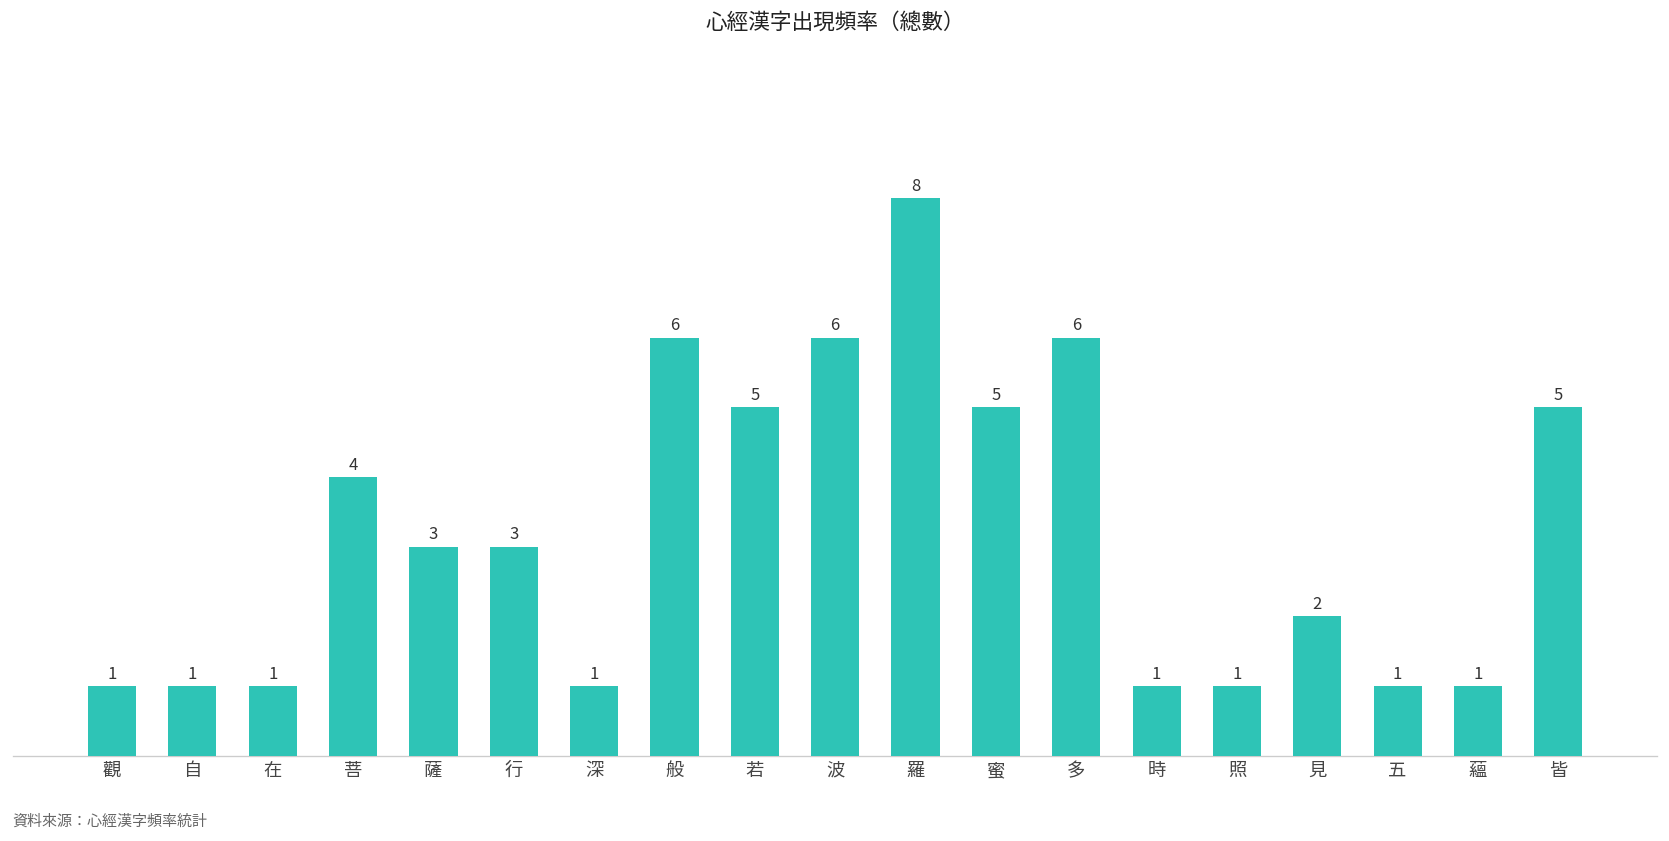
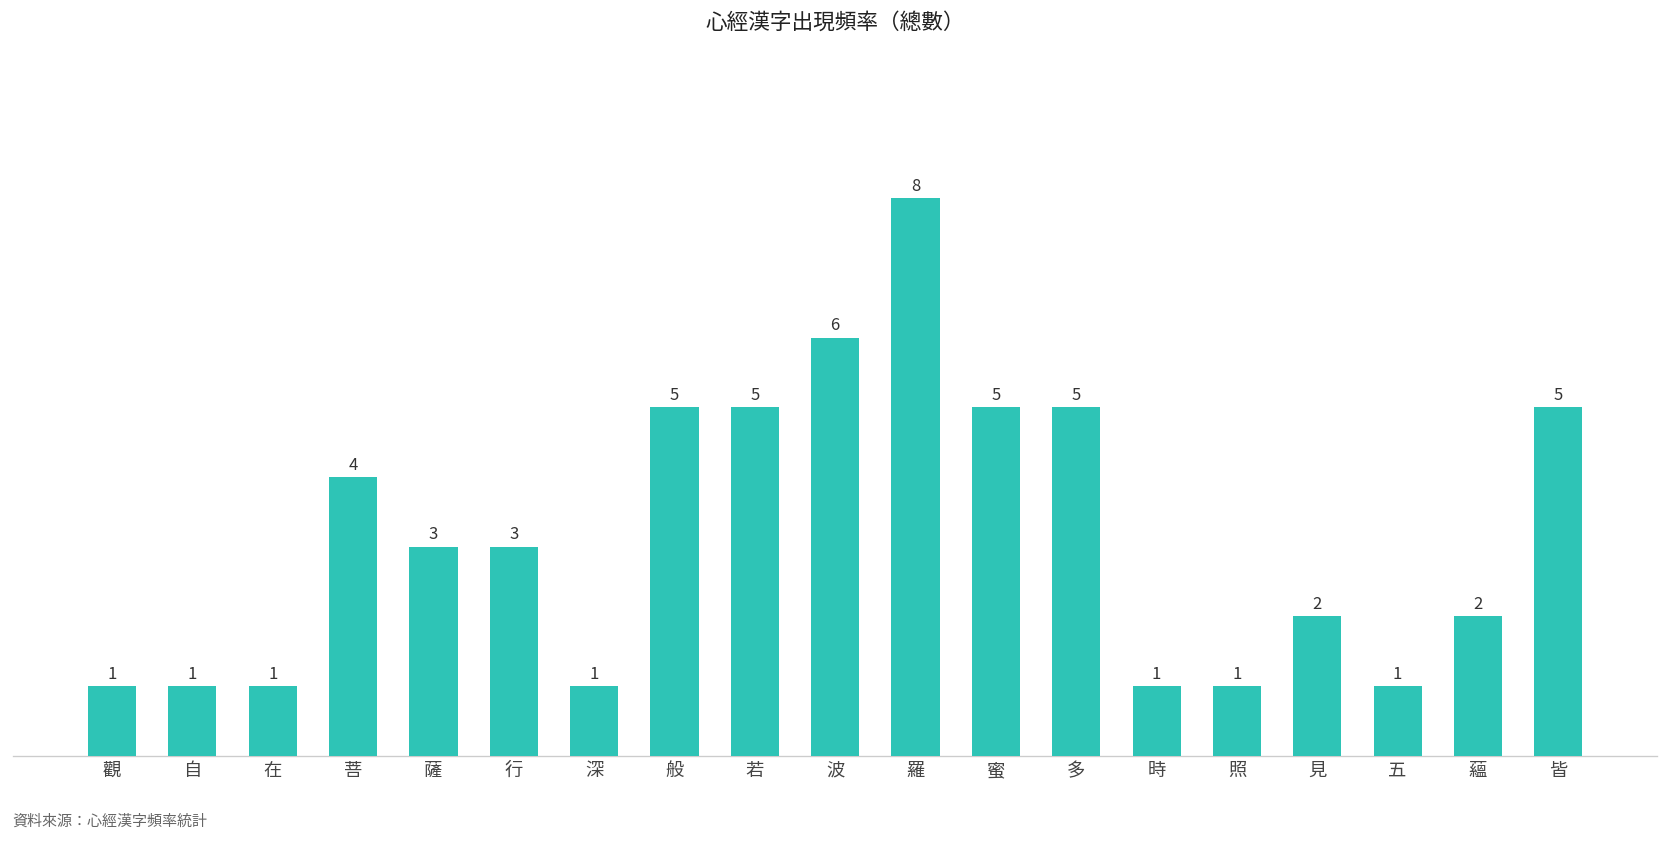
  {
    "觀": 1,
    "自": 1,
    "在": 1,
    "菩": 4,
    "薩": 3,
    "行": 3,
    "深": 1,
-   "般": 6,
+   "般": 5,
    "若": 5,
    "波": 6,
    "羅": 8,
    "蜜": 5,
-   "多": 6,
+   "多": 5,
    "時": 1,
    "照": 1,
    "見": 2,
    "五": 1,
-   "蘊": 1,
+   "蘊": 2,
    "皆": 5
  }
